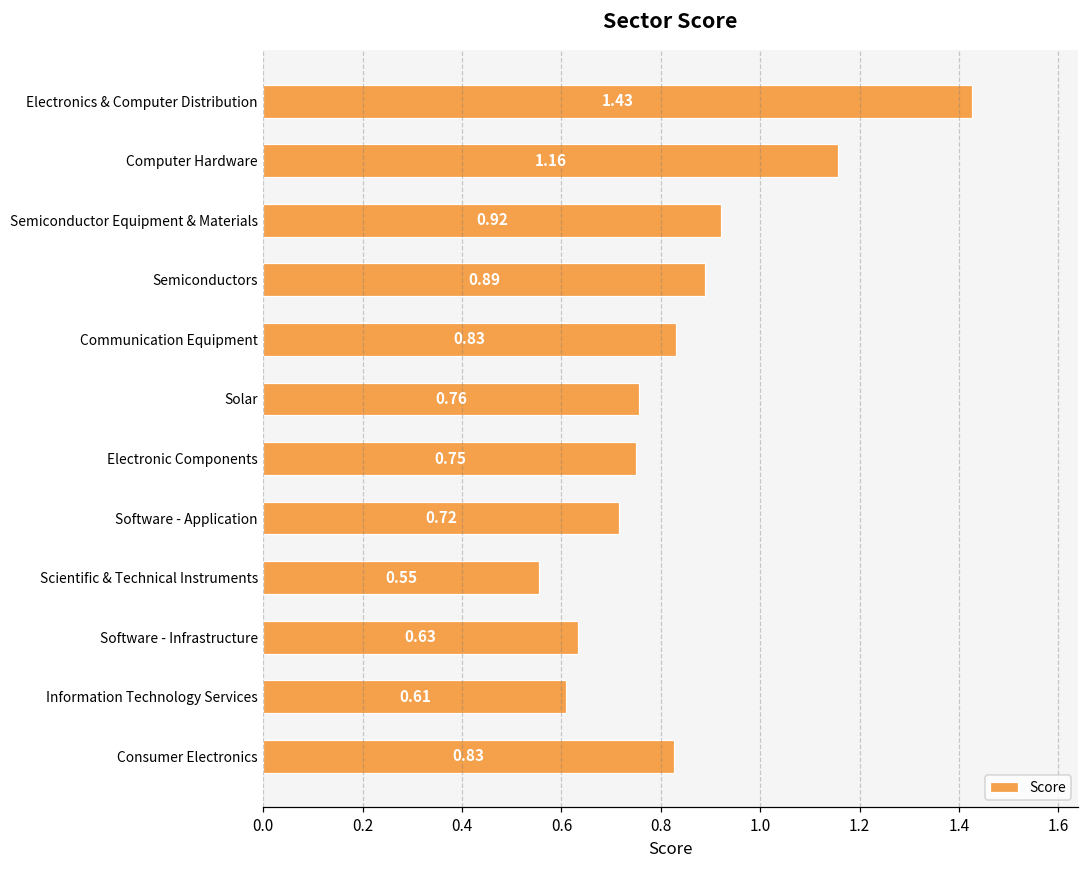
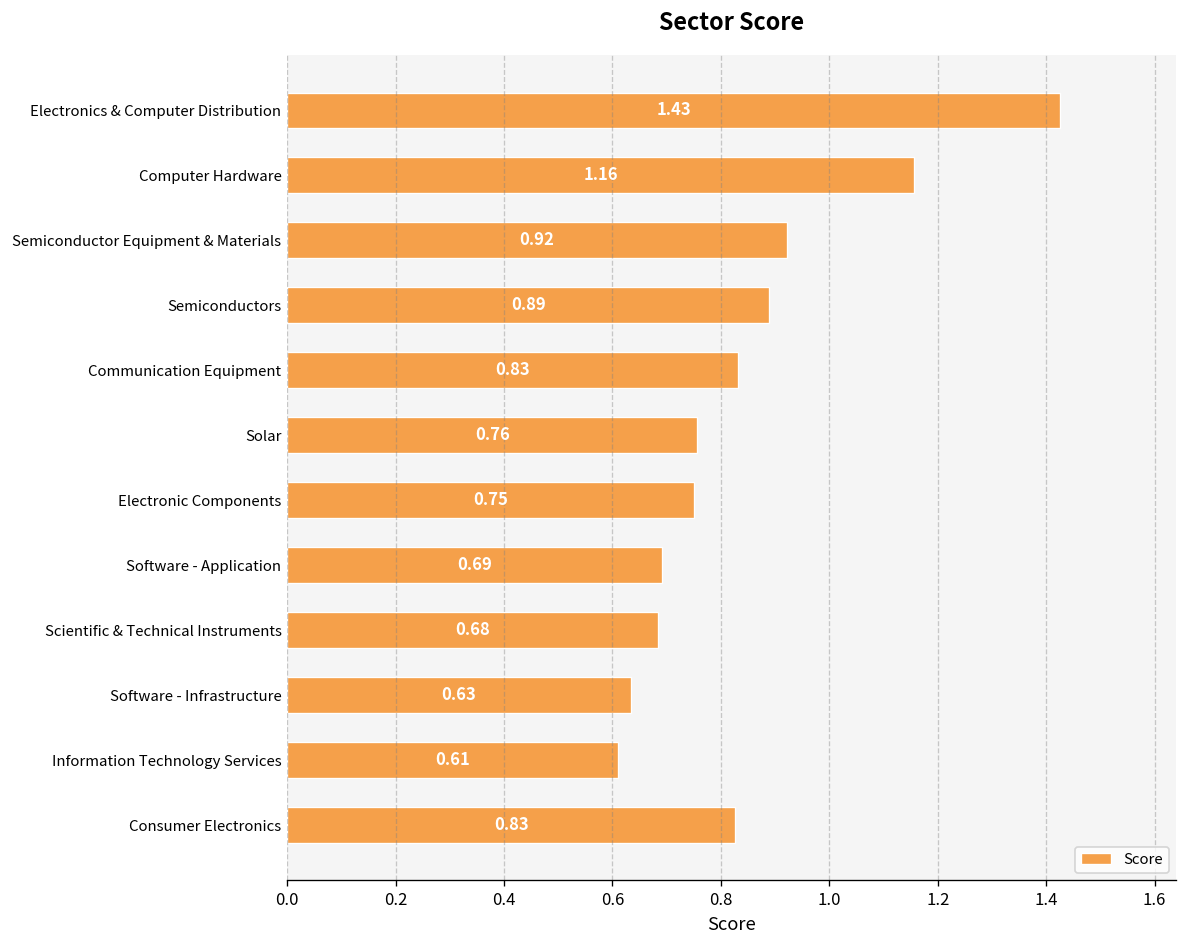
  {
    "Electronics & Computer Distribution": 1.43,
    "Computer Hardware": 1.16,
    "Semiconductor Equipment & Materials": 0.92,
    "Semiconductors": 0.89,
    "Communication Equipment": 0.83,
    "Solar": 0.76,
    "Electronic Components": 0.75,
-   "Software - Application": 0.72,
-   "Scientific & Technical Instruments": 0.55,
+   "Software - Application": 0.69,
+   "Scientific & Technical Instruments": 0.68,
    "Software - Infrastructure": 0.63,
    "Information Technology Services": 0.61,
    "Consumer Electronics": 0.83
  }
